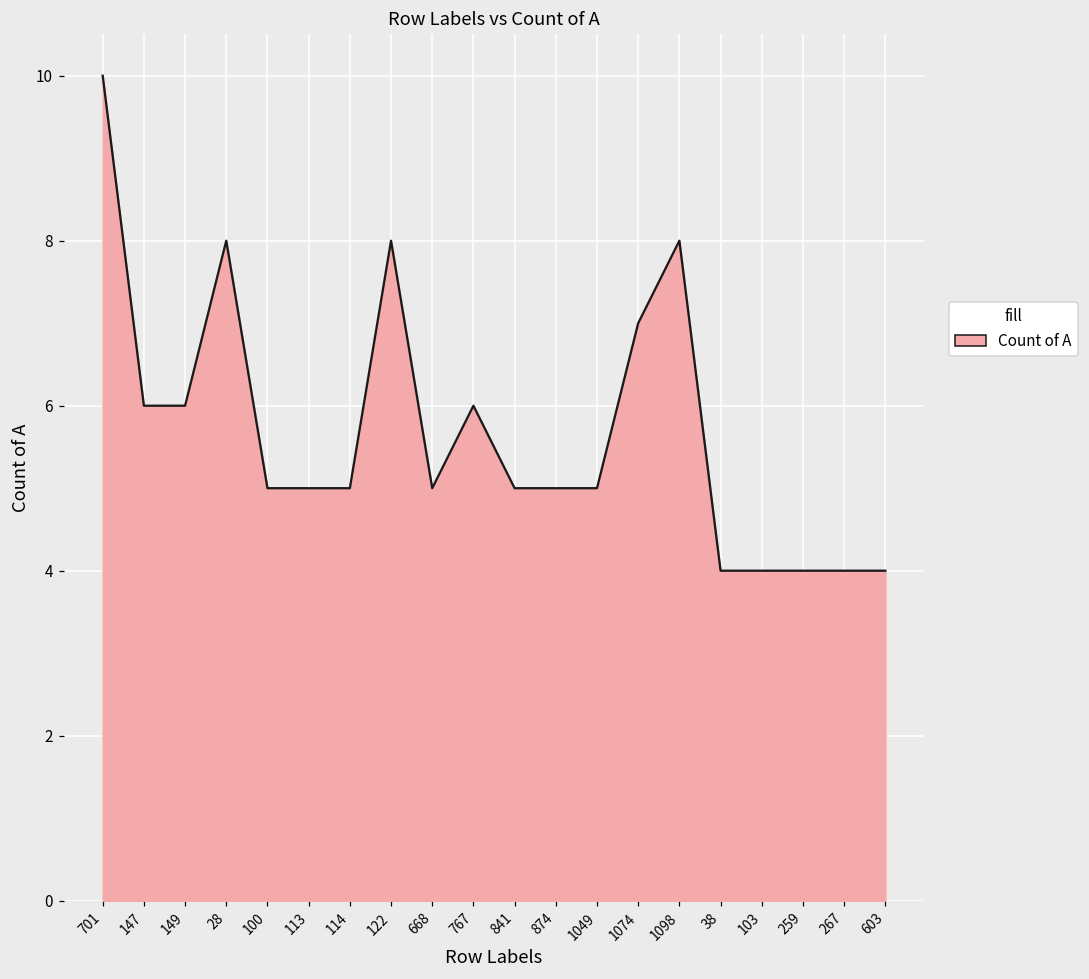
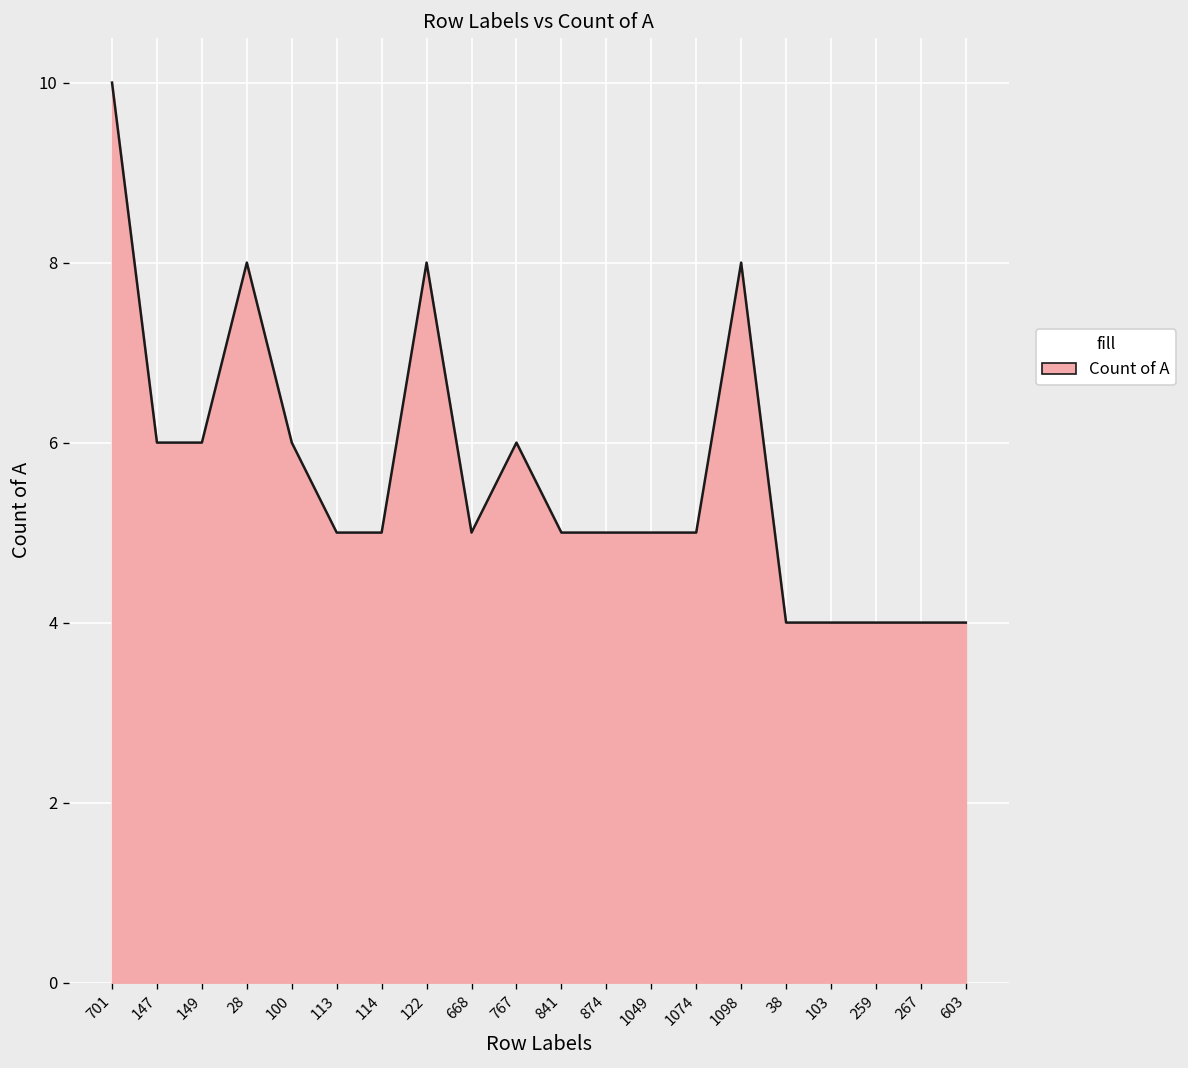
  {
    "701": 10,
    "147": 6,
    "149": 6,
    "28": 8,
-   "100": 5,
+   "100": 6,
    "113": 5,
    "114": 5,
    "122": 8,
    "668": 5,
    "767": 6,
    "841": 5,
    "874": 5,
    "1049": 5,
-   "1074": 7,
+   "1074": 5,
    "1098": 8,
    "38": 4,
    "103": 4,
    "259": 4,
    "267": 4,
    "603": 4
  }
